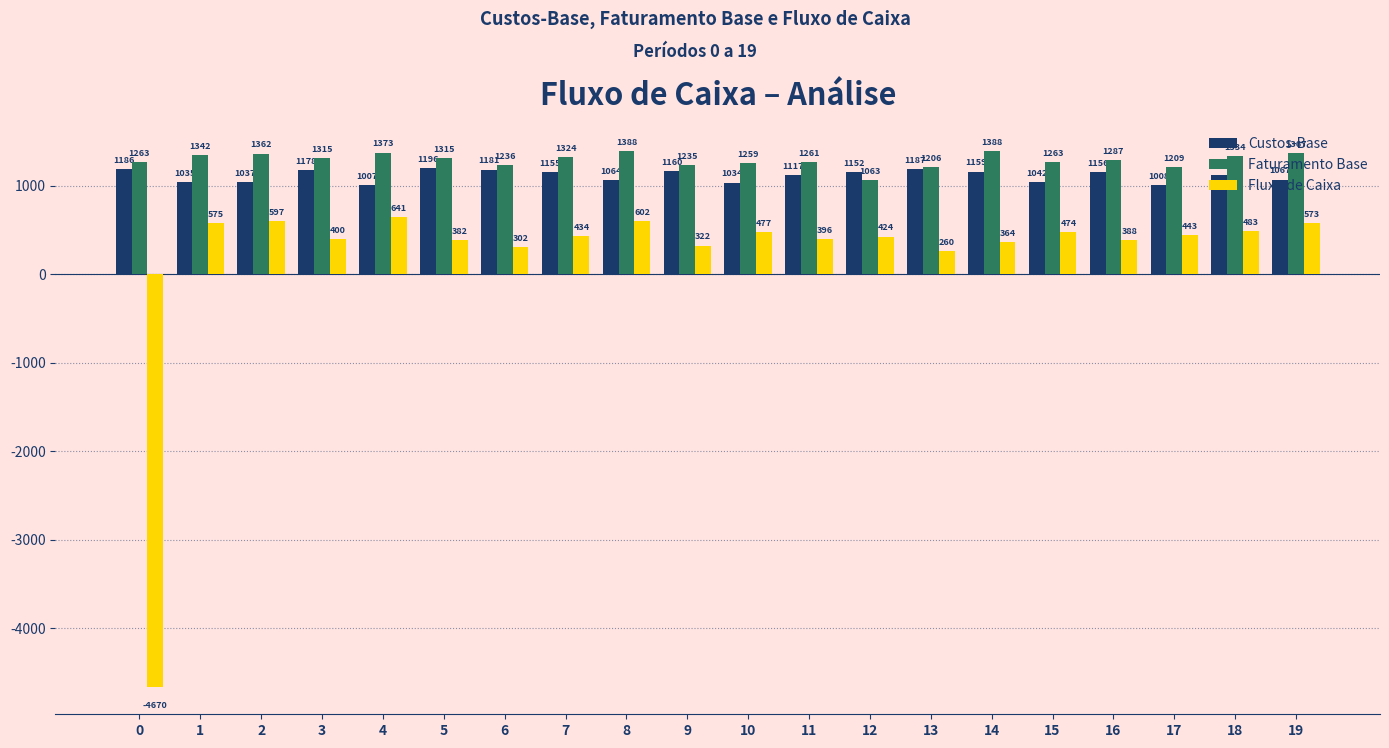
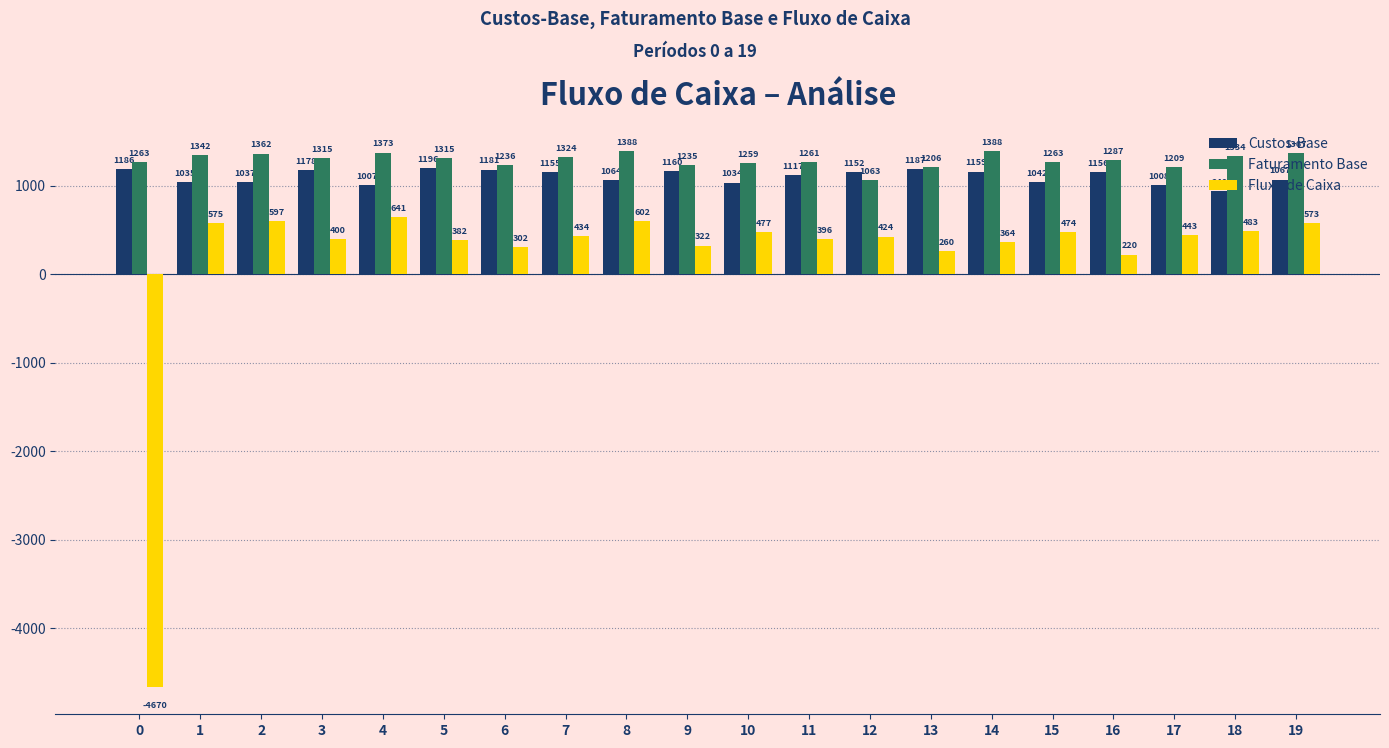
  {
    "Custos-Base": {
      "0": 1186,
      "1": 1035,
      "2": 1037,
      "3": 1178,
      "4": 1007,
      "5": 1196,
      "6": 1181,
      "7": 1155,
      "8": 1064,
      "9": 1160,
      "10": 1034,
      "11": 1117,
      "12": 1152,
      "14": 1159,
      "15": 1042,
      "16": 1156,
      "17": 1008,
-     "18": 1118,
+     "18": 940,
      "19": 1067
    },
    "Faturamento Base": {
      "0": 1263,
      "1": 1342,
      "2": 1362,
      "3": 1315,
      "4": 1373,
      "5": 1315,
      "6": 1236,
      "7": 1324,
      "8": 1388,
      "9": 1235,
      "10": 1259,
      "11": 1261,
      "12": 1063,
      "14": 1388,
      "15": 1263,
      "16": 1287,
      "17": 1209,
      "18": 1334,
      "19": 1367
    },
    "Fluxo de Caixa": {
      "0": -4670,
      "1": 575,
      "2": 597,
      "3": 400,
      "4": 641,
      "5": 382,
      "6": 302,
      "7": 434,
      "8": 602,
      "9": 322,
      "10": 477,
      "11": 396,
      "12": 424,
      "13": 260,
      "14": 364,
      "15": 474,
-     "16": 388,
+     "16": 220,
      "17": 443,
      "18": 483,
      "19": 573
    }
  }
